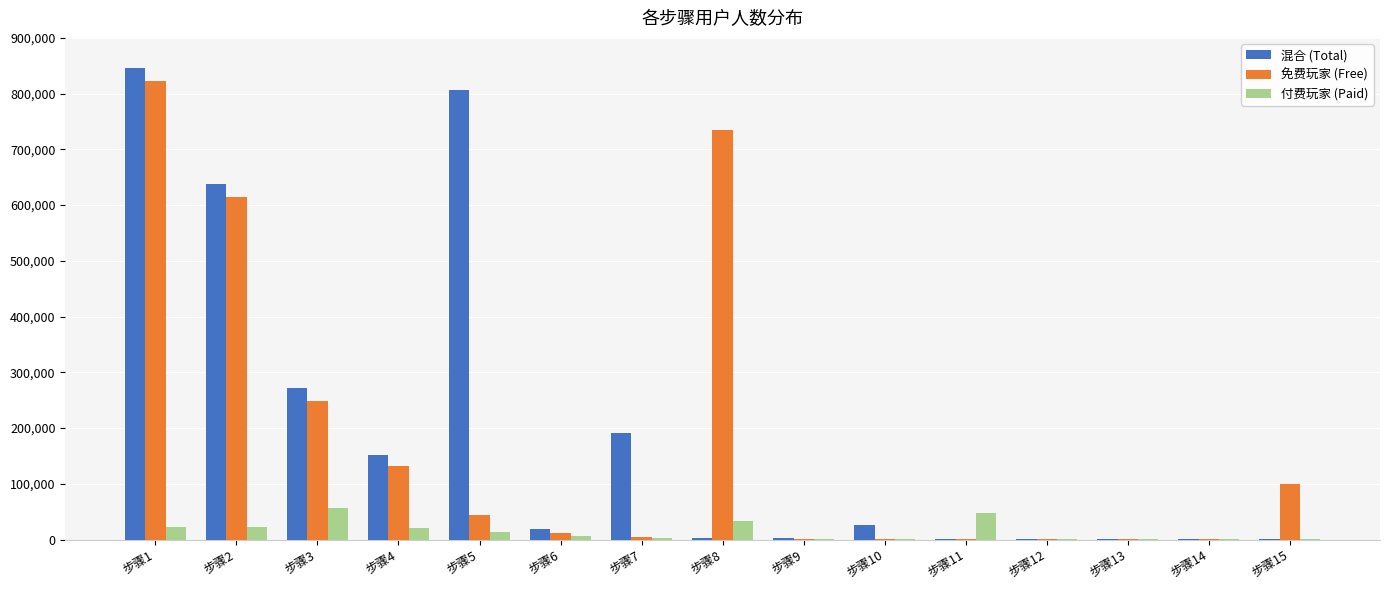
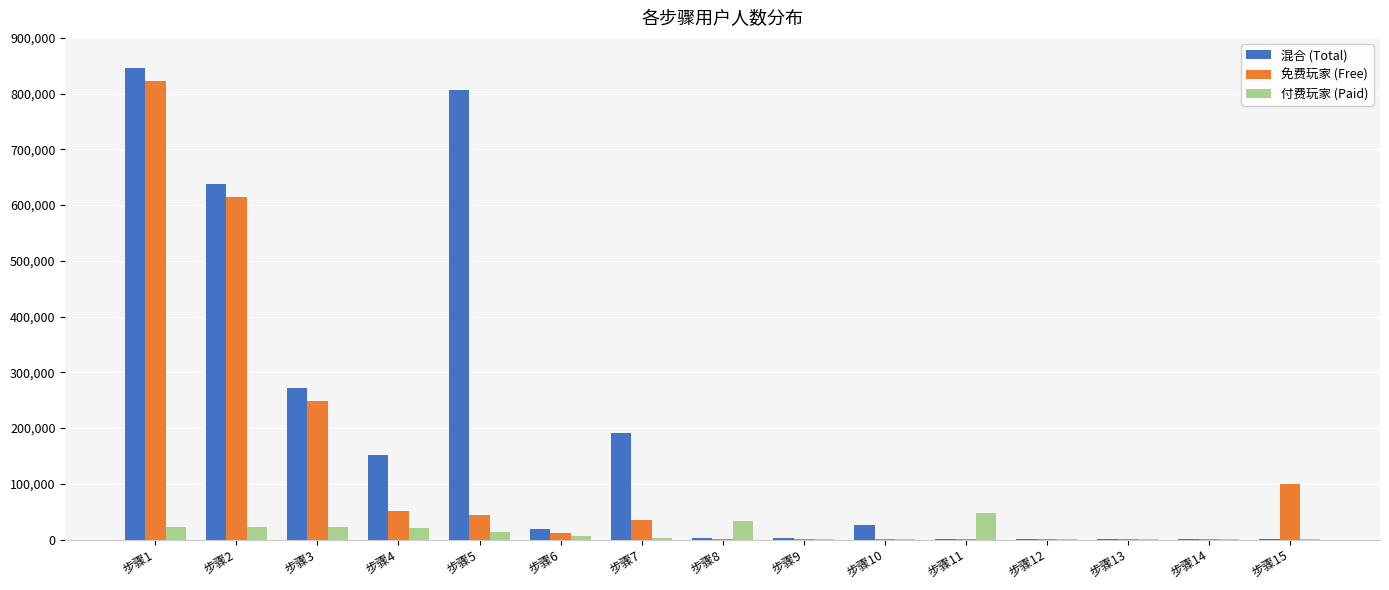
  {
    "混合 (Total)": {
      "步骤1": "850,000",
      "步骤2": "640,000",
      "步骤3": "270,000",
      "步骤4": "150,000",
      "步骤5": "810,000",
      "步骤6": "20,000",
      "步骤7": "190,000",
      "步骤10": "30,000"
    },
    "免费玩家 (Free)": {
      "步骤1": "820,000",
      "步骤2": "610,000",
      "步骤3": "250,000",
-     "步骤4": "130,000",
+     "步骤4": "50,000",
      "步骤5": "40,000",
      "步骤6": "10,000",
-     "步骤7": "0",
-     "步骤8": "730,000",
+     "步骤7": "30,000",
+     "步骤8": "0",
      "步骤15": "100,000"
    },
    "付费玩家 (Paid)": {
      "步骤1": "20,000",
      "步骤2": "20,000",
-     "步骤3": "60,000",
+     "步骤3": "20,000",
      "步骤4": "20,000",
      "步骤5": "10,000",
      "步骤6": "10,000",
      "步骤8": "30,000",
      "步骤11": "50,000"
    }
  }
